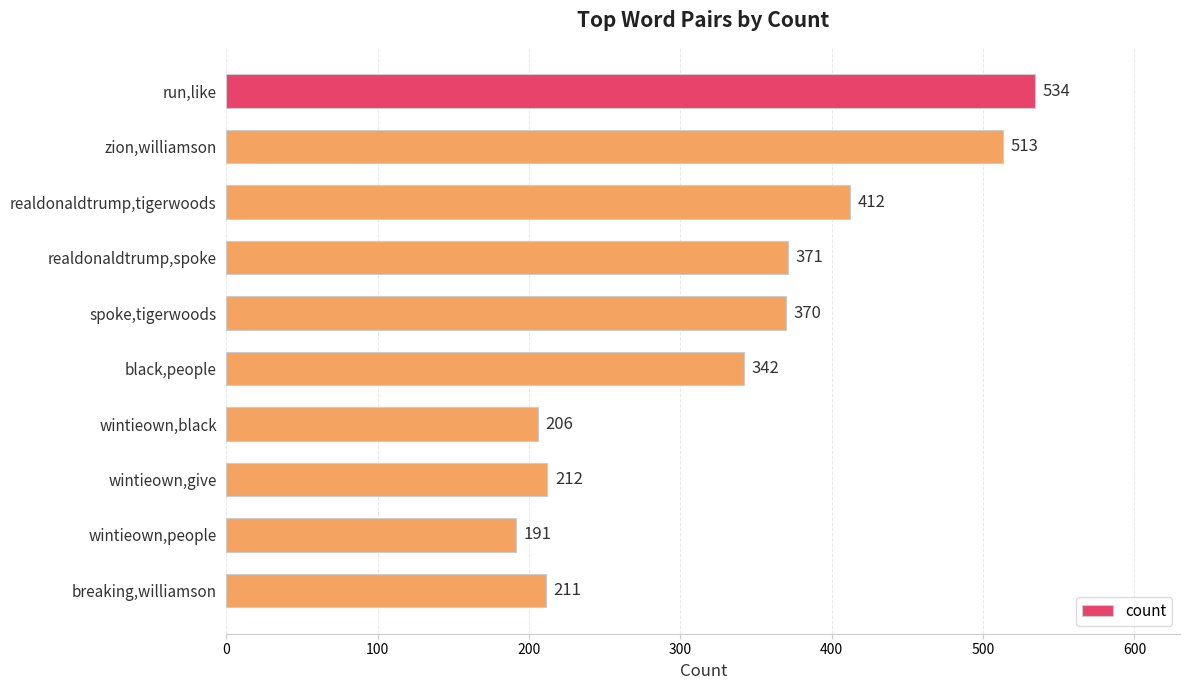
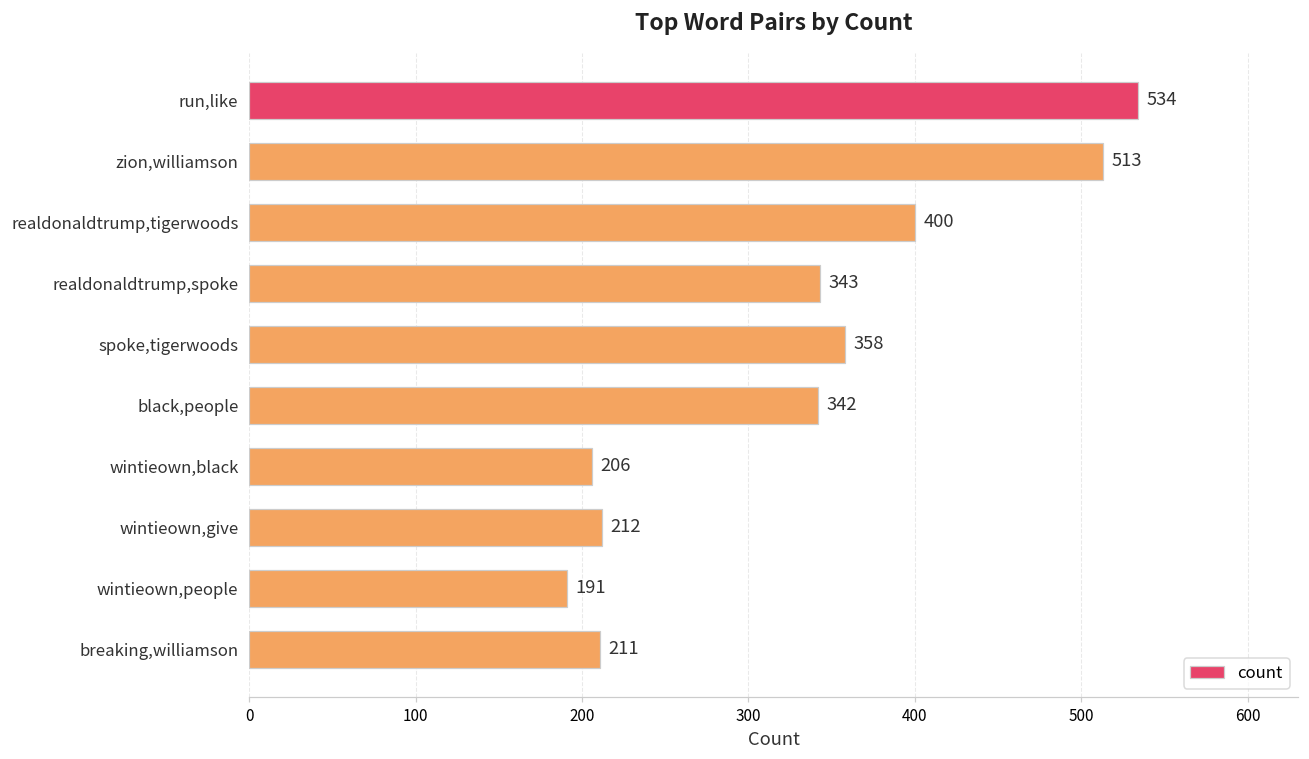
  {
    "run,like": 534,
    "zion,williamson": 513,
-   "realdonaldtrump,tigerwoods": 412,
-   "realdonaldtrump,spoke": 371,
-   "spoke,tigerwoods": 370,
+   "realdonaldtrump,tigerwoods": 400,
+   "realdonaldtrump,spoke": 343,
+   "spoke,tigerwoods": 358,
    "black,people": 342,
    "wintieown,black": 206,
    "wintieown,give": 212,
    "wintieown,people": 191,
    "breaking,williamson": 211
  }
